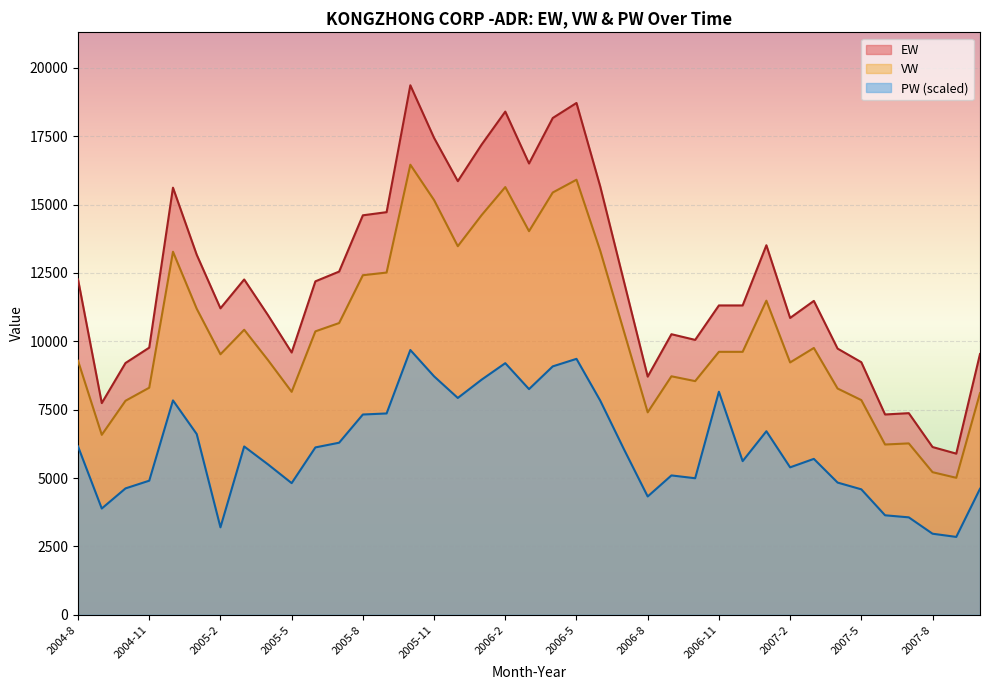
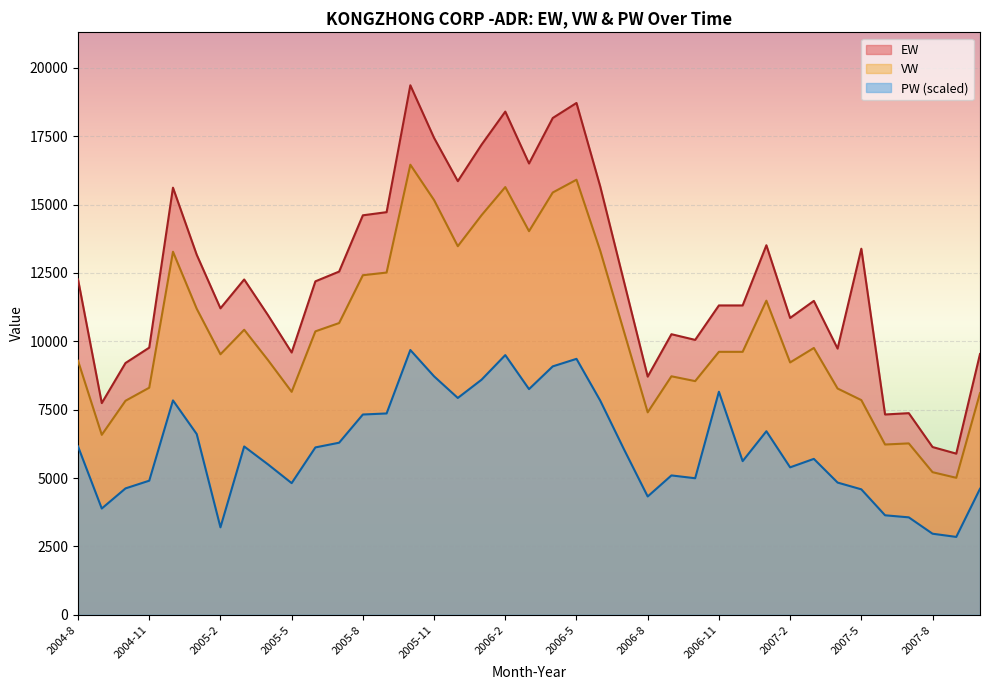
  {
    "EW": {
      "2004-8": 12300,
      "2004-11": 9800,
      "2005-2": 11200,
      "2005-5": 9600,
      "2005-8": 14600,
      "2005-11": 17400,
      "2006-2": 18400,
      "2006-5": 18700,
      "2006-8": 8700,
      "2006-11": 11300,
      "2007-2": 10900,
-     "2007-5": 9200,
+     "2007-5": 13400,
      "2007-8": 6100
    },
    "VW": {
      "2004-8": 9300,
      "2004-11": 8300,
      "2005-2": 9500,
      "2005-5": 8200,
      "2005-8": 12400,
      "2005-11": 15200,
      "2006-2": 15600,
      "2006-5": 15900,
      "2006-8": 7400,
      "2006-11": 9600,
      "2007-2": 9200,
      "2007-5": 7800,
      "2007-8": 5200
    },
    "PW (scaled)": {
      "2004-8": 6200,
      "2004-11": 4900,
      "2005-2": 3200,
      "2005-5": 4800,
      "2005-8": 7300,
      "2005-11": 8700,
-     "2006-2": 9200,
+     "2006-2": 9500,
      "2006-5": 9400,
      "2006-8": 4300,
      "2006-11": 8200,
      "2007-2": 5400,
      "2007-5": 4600,
      "2007-8": 3000
    }
  }
